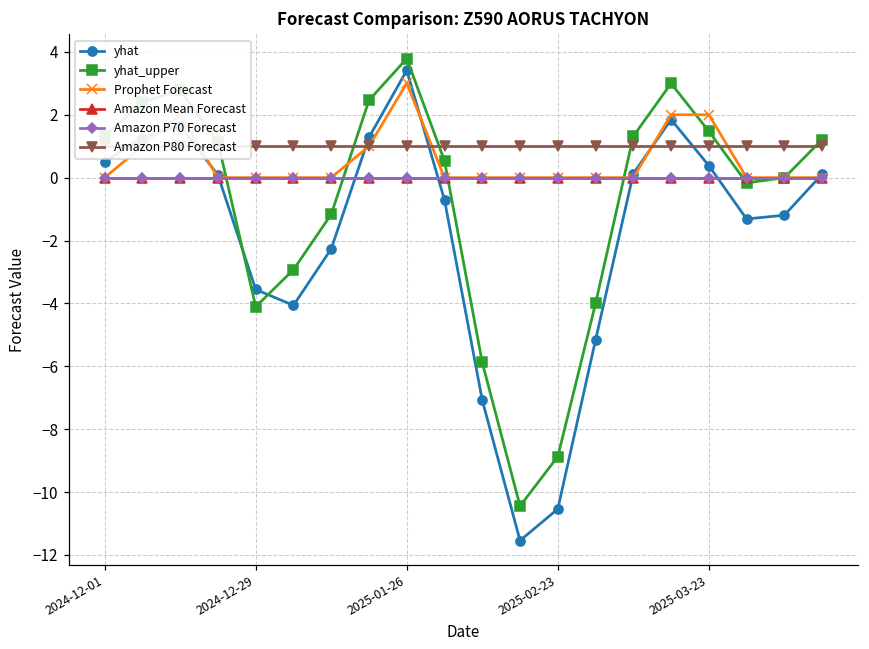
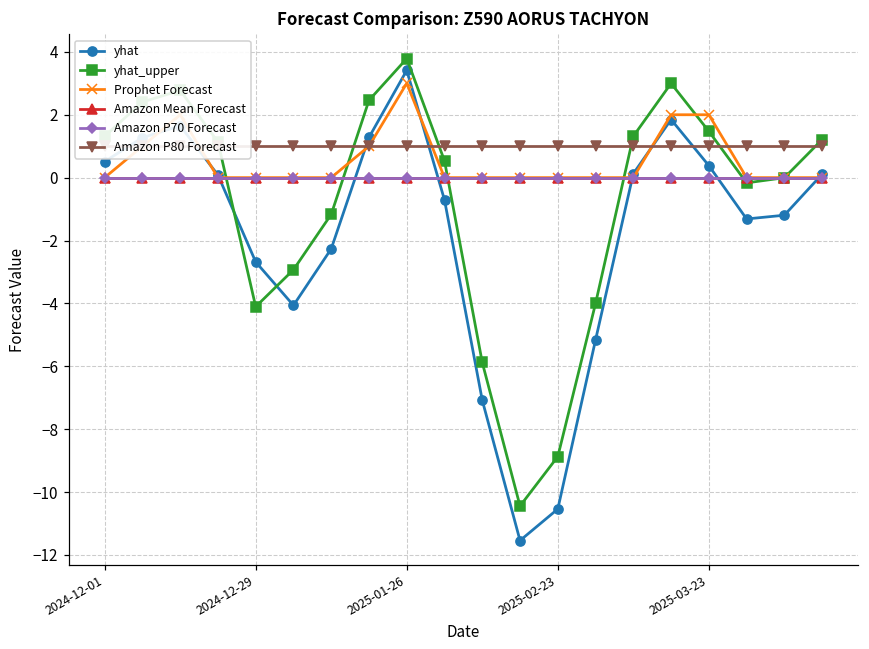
  {
    "yhat": {
      "2024-12-01": 0.5,
-     "2024-12-29": -3.6,
+     "2024-12-29": -2.7,
      "2025-01-26": 3.4,
      "2025-02-23": -10.5,
      "2025-03-23": 0.4
    },
    "yhat_upper": {
      "2024-12-29": -4.1,
      "2025-01-26": 3.8,
      "2025-02-23": -8.9,
      "2025-03-23": 1.5
    },
    "Prophet Forecast": {
      "2025-01-26": 3.0,
      "2025-03-23": 2.0
    },
    "Amazon P70 Forecast": {
      "2025-01-26": 0.0,
      "2025-03-23": 0.0
    },
    "Amazon P80 Forecast": {
      "2024-12-29": 1.0,
      "2025-01-26": 1.0,
      "2025-02-23": 1.0,
      "2025-03-23": 1.0
    }
  }
